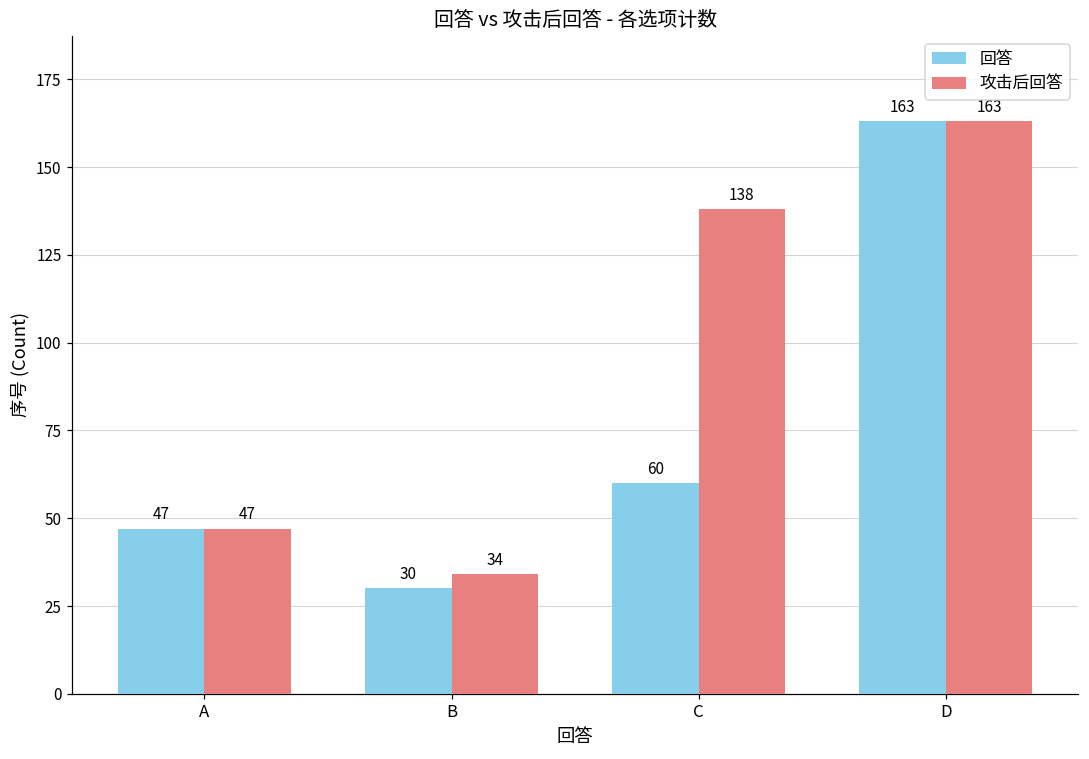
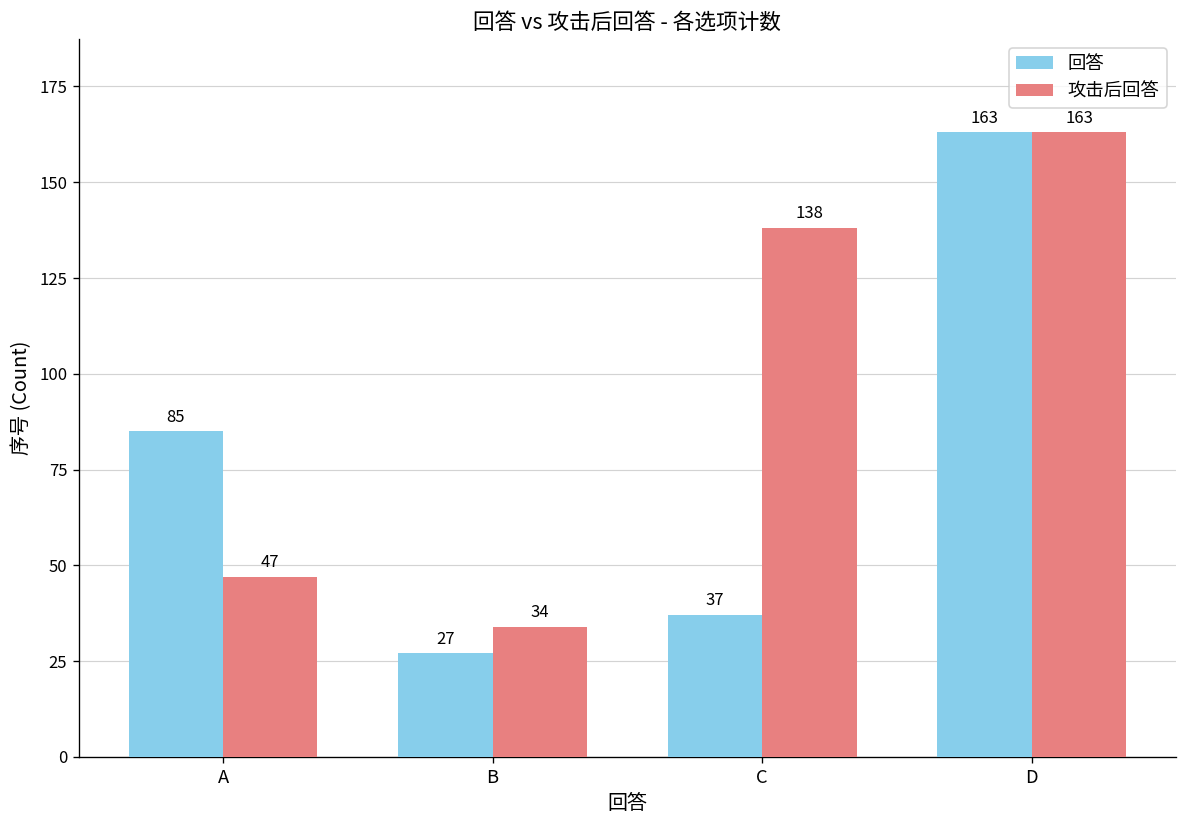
  {
    "回答": {
-     "A": 47,
-     "B": 30,
-     "C": 60,
+     "A": 85,
+     "B": 27,
+     "C": 37,
      "D": 163
    },
    "攻击后回答": {
      "A": 47,
      "B": 34,
      "C": 138
    }
  }
